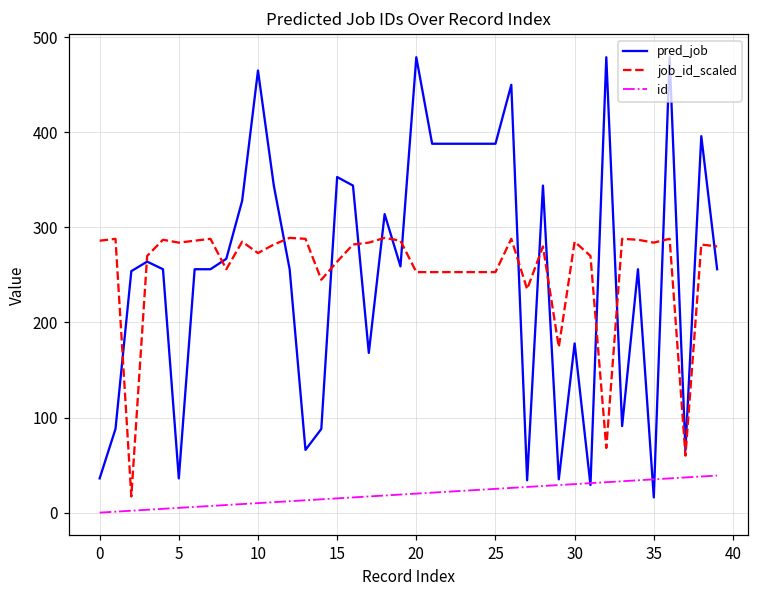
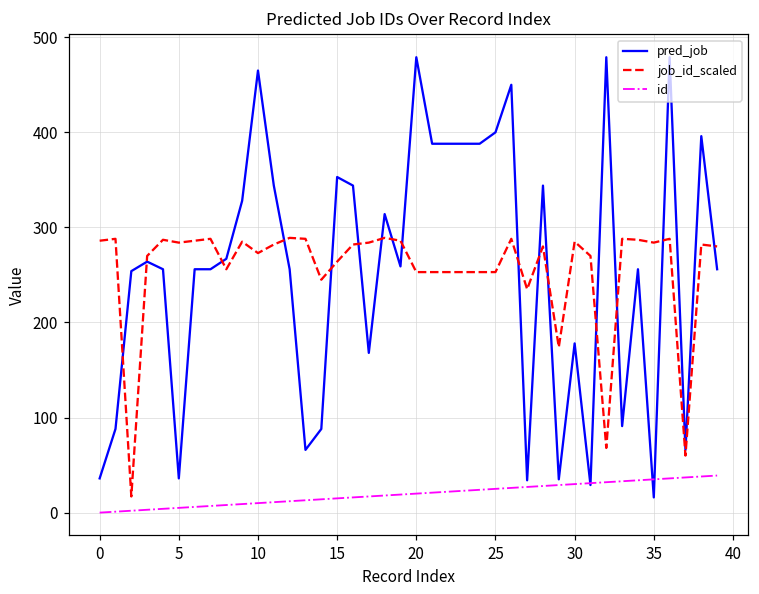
  {
    "pred_job": {
      "0": 40,
      "5": 40,
      "10": 470,
      "15": 350,
      "20": 480,
-     "25": 390,
+     "25": 400,
      "30": 180,
      "35": 20
    },
    "job_id_scaled": {
      "0": 290,
      "5": 280,
      "10": 270,
      "15": 260,
      "20": 250,
      "25": 250,
      "30": 290,
      "35": 280
    },
    "id": {
      "0": 0,
      "5": 10,
      "10": 10,
      "15": 20,
      "20": 20,
      "25": 30,
      "30": 30,
      "35": 40
    }
  }
